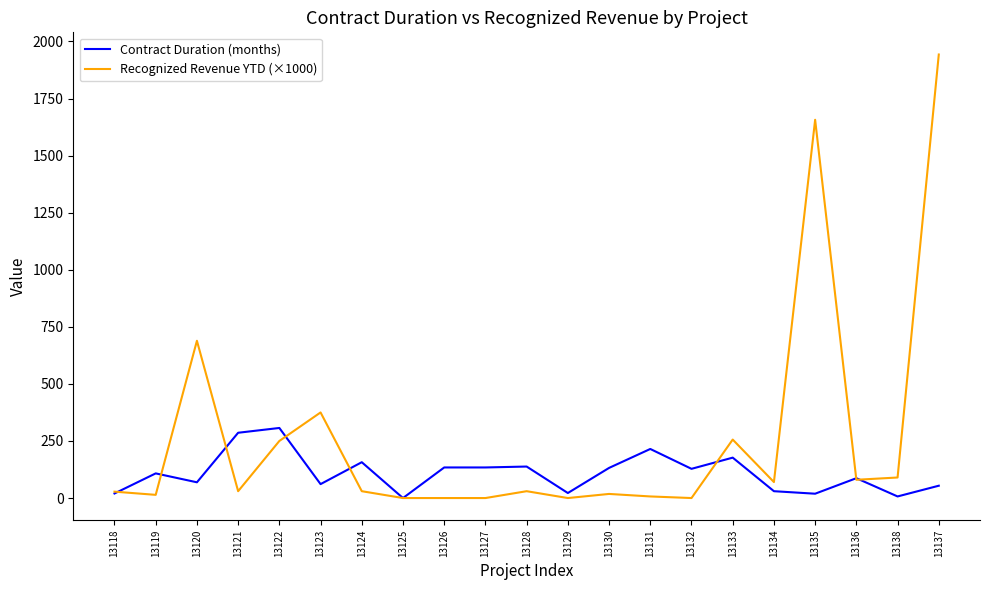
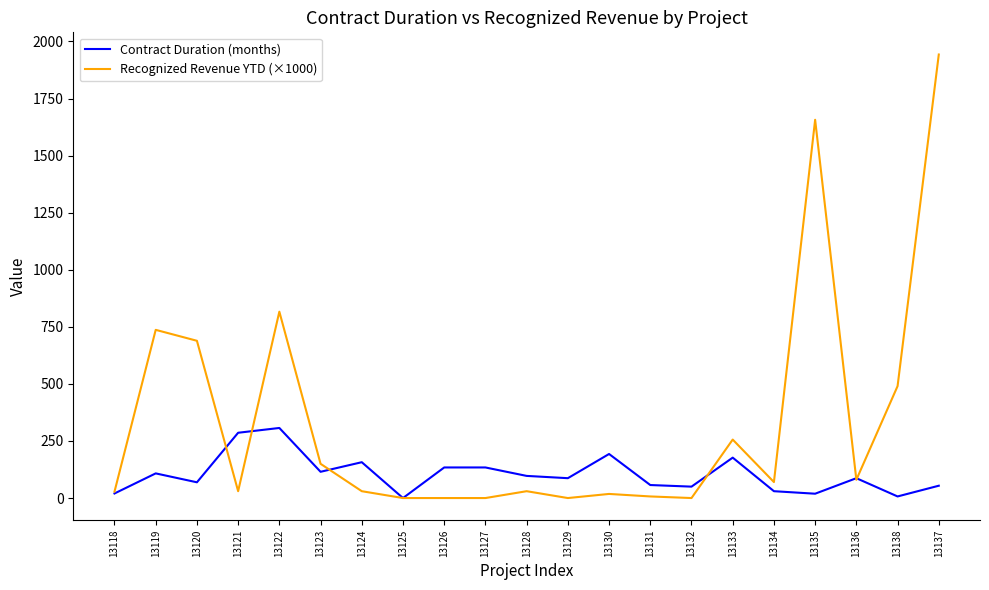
  {
    "Contract Duration (months)": {
      "13119": 110,
      "13120": 70,
      "13121": 290,
      "13122": 310,
-     "13123": 60,
+     "13123": 120,
      "13124": 160,
      "13126": 130,
      "13127": 130,
-     "13128": 140,
-     "13129": 20,
-     "13130": 130,
-     "13131": 220,
-     "13132": 130,
+     "13128": 100,
+     "13129": 90,
+     "13130": 190,
+     "13131": 60,
+     "13132": 50,
      "13133": 180,
      "13134": 30,
      "13135": 20,
      "13138": 10,
      "13137": 50
    },
    "Recognized Revenue YTD (×1000)": {
-     "13119": 10,
+     "13119": 740,
      "13120": 690,
      "13121": 30,
-     "13122": 250,
-     "13123": 380,
+     "13122": 820,
+     "13123": 150,
      "13124": 30,
      "13126": 0,
      "13127": 0,
      "13128": 30,
      "13129": 0,
      "13130": 20,
      "13131": 10,
      "13132": 0,
      "13133": 260,
      "13134": 70,
      "13135": 1660,
-     "13138": 90,
+     "13138": 490,
      "13137": 1940
    }
  }
